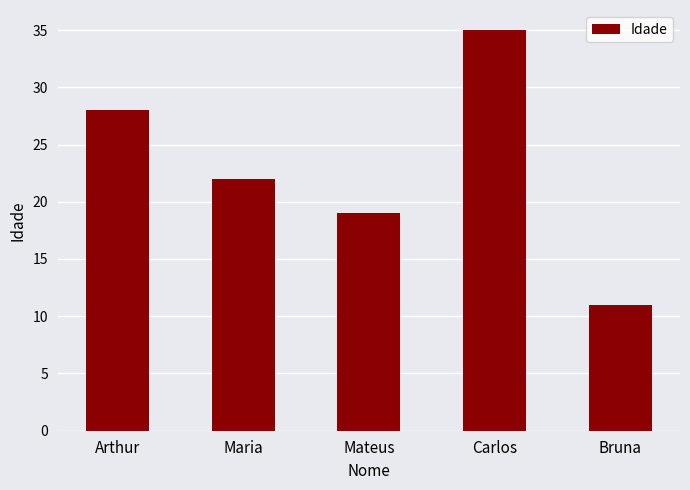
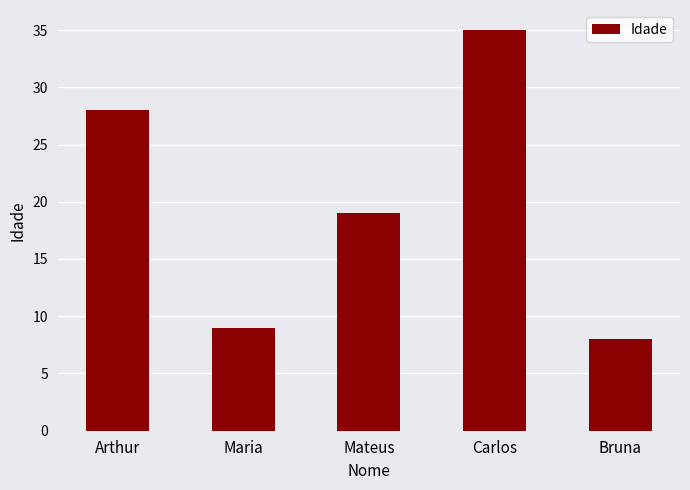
  {
    "Arthur": 28,
-   "Maria": 22,
+   "Maria": 9,
    "Mateus": 19,
    "Carlos": 35,
-   "Bruna": 11
+   "Bruna": 8
  }
